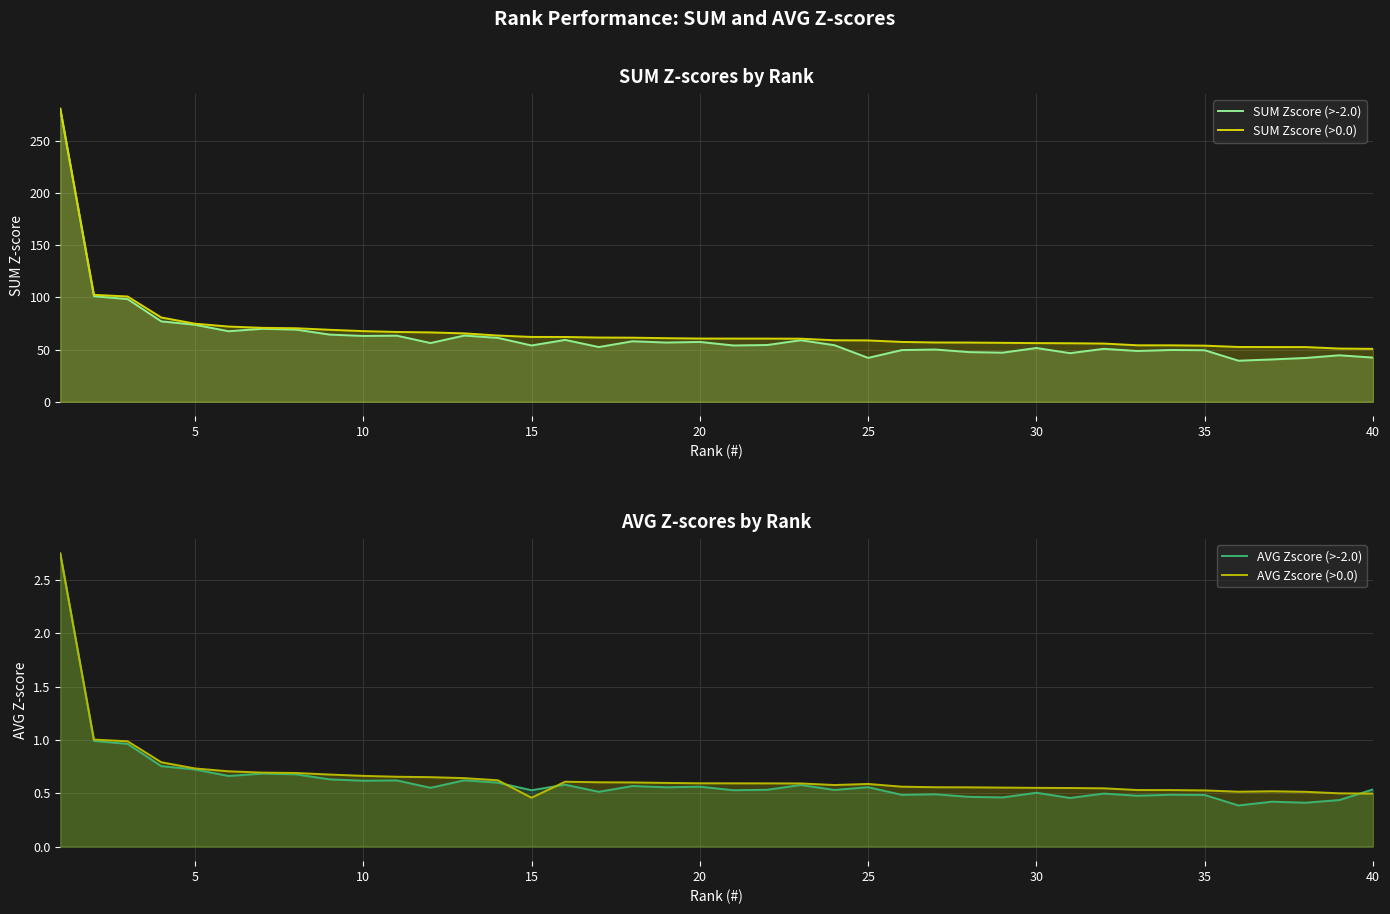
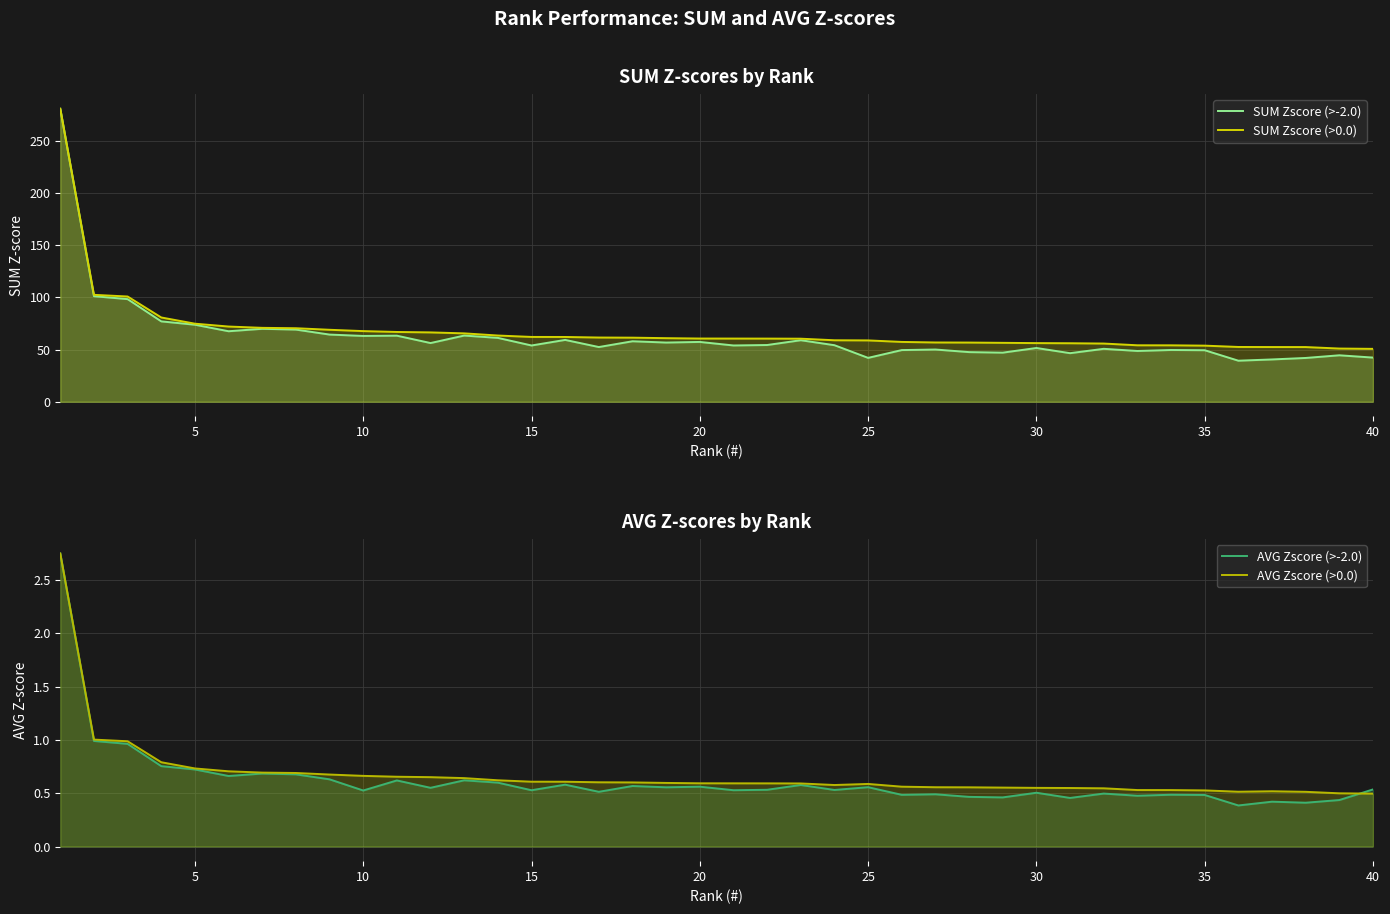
  {
    "SUM Z-scores by Rank": {
      "SUM Zscore (>-2.0)": {
        "10": 63,
        "15": 54,
        "20": 57,
        "25": 42,
        "30": 51,
        "35": 49,
        "40": 42
      },
      "SUM Zscore (>0.0)": {
        "10": 68,
        "15": 62,
        "20": 61,
        "25": 59,
        "30": 56,
        "35": 54,
        "40": 51
      }
    },
    "AVG Z-scores by Rank": {
      "AVG Zscore (>-2.0)": {
-       "10": 0.62,
+       "10": 0.53,
        "15": 0.53,
        "20": 0.56,
        "25": 0.56,
        "30": 0.50,
        "35": 0.48,
        "40": 0.54
      },
      "AVG Zscore (>0.0)": {
        "10": 0.66,
-       "15": 0.46,
+       "15": 0.61,
        "20": 0.59,
        "25": 0.59,
        "30": 0.55,
        "35": 0.53,
        "40": 0.50
      }
    }
  }
